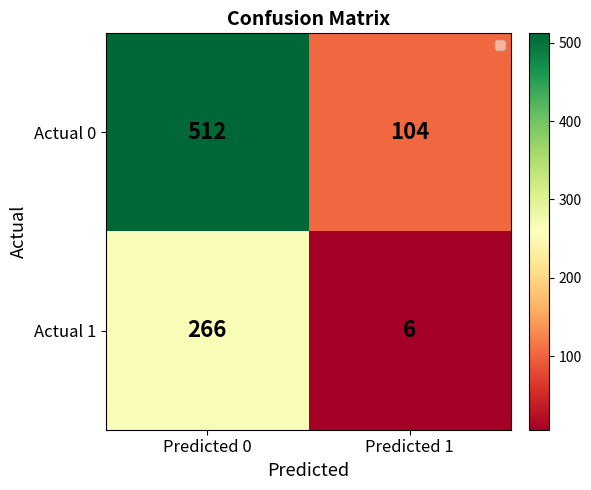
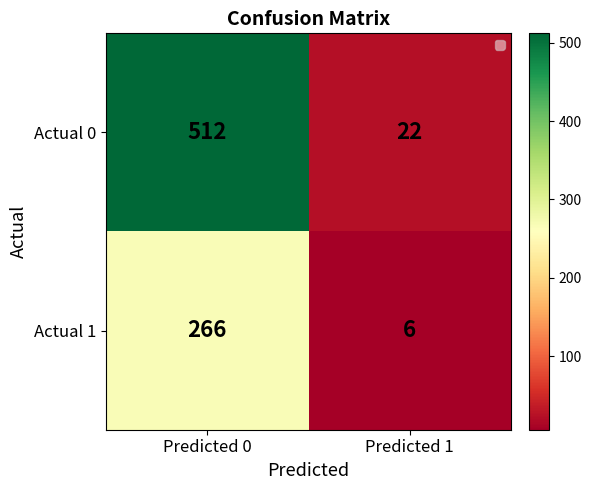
  {
    "Actual 0": {
      "Predicted 0": 512,
-     "Predicted 1": 104
+     "Predicted 1": 22
    },
    "Actual 1": {
      "Predicted 0": 266,
      "Predicted 1": 6
    }
  }
